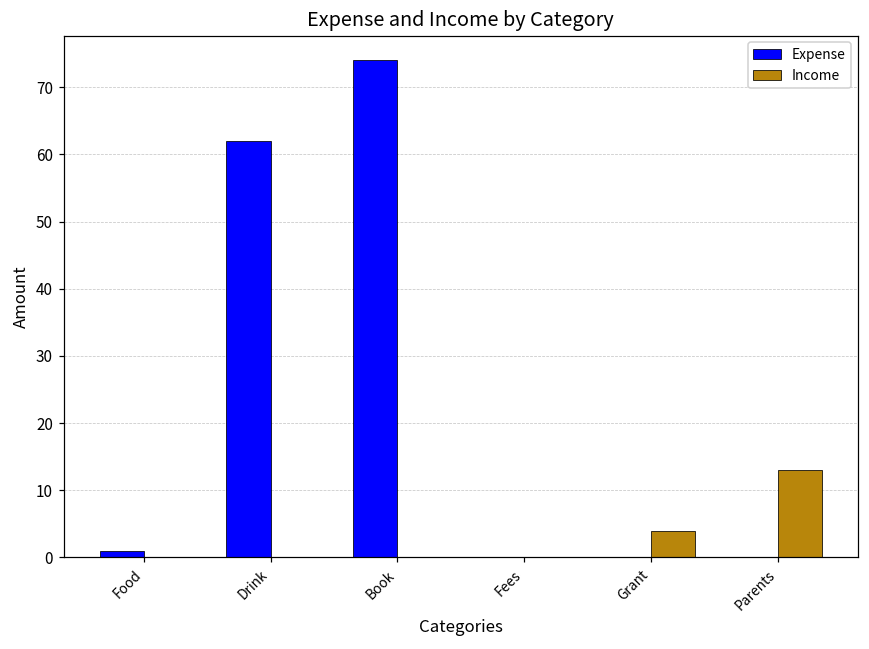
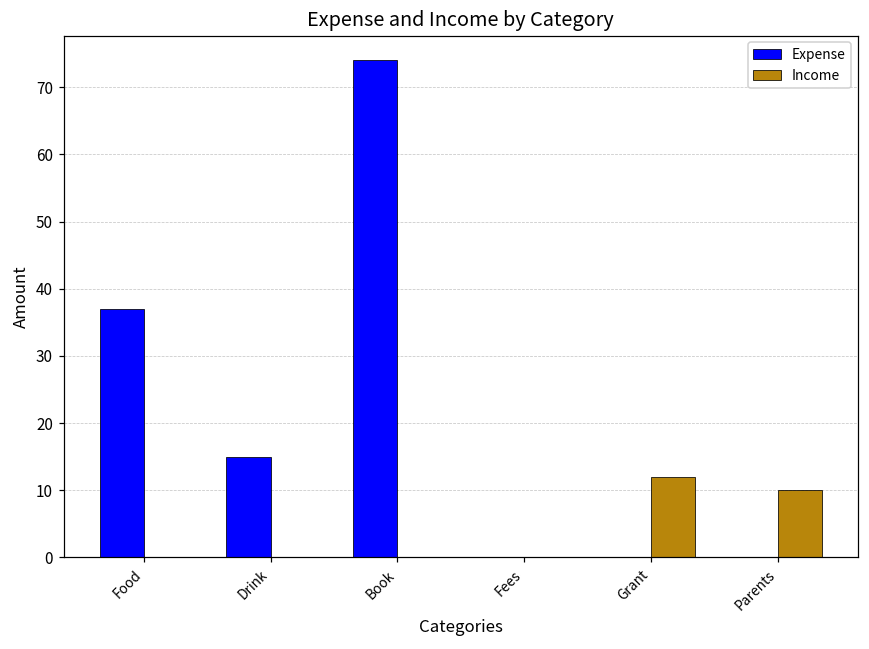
  {
    "Expense": {
-     "Food": 1,
-     "Drink": 62,
+     "Food": 37,
+     "Drink": 15,
      "Book": 74,
      "Fees": 0,
      "Grant": 0,
      "Parents": 0
    },
    "Income": {
      "Food": 0,
      "Drink": 0,
      "Book": 0,
      "Fees": 0,
-     "Grant": 4,
-     "Parents": 13
+     "Grant": 12,
+     "Parents": 10
    }
  }
